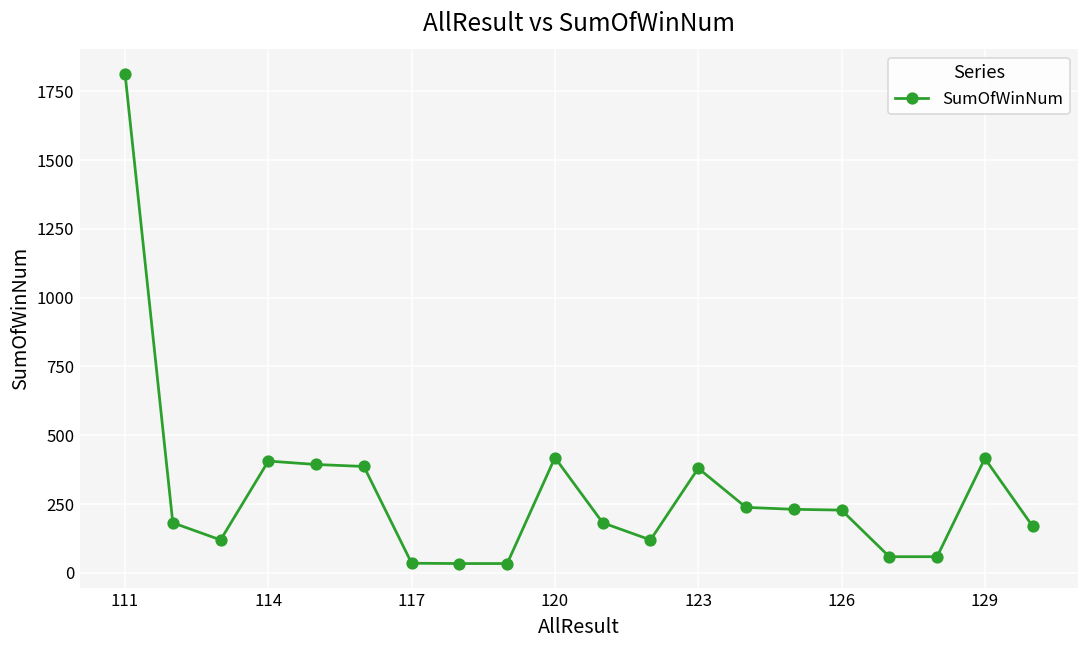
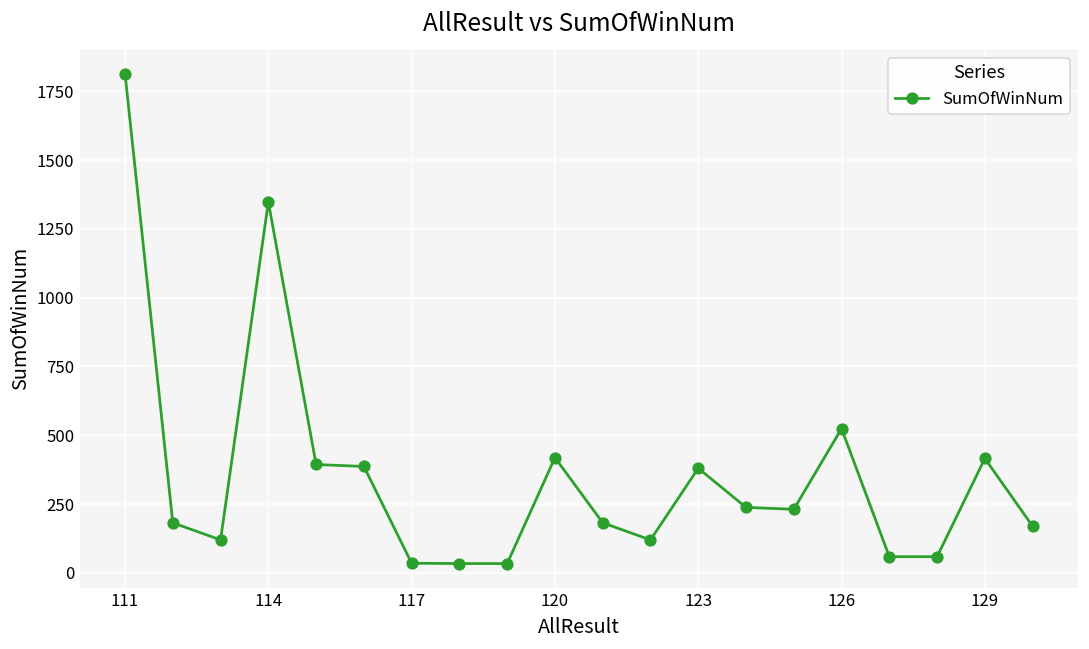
  {
    "111": 1810,
-   "114": 410,
+   "114": 1350,
    "117": 40,
    "120": 420,
    "123": 380,
-   "126": 230,
+   "126": 520,
    "129": 420
  }
